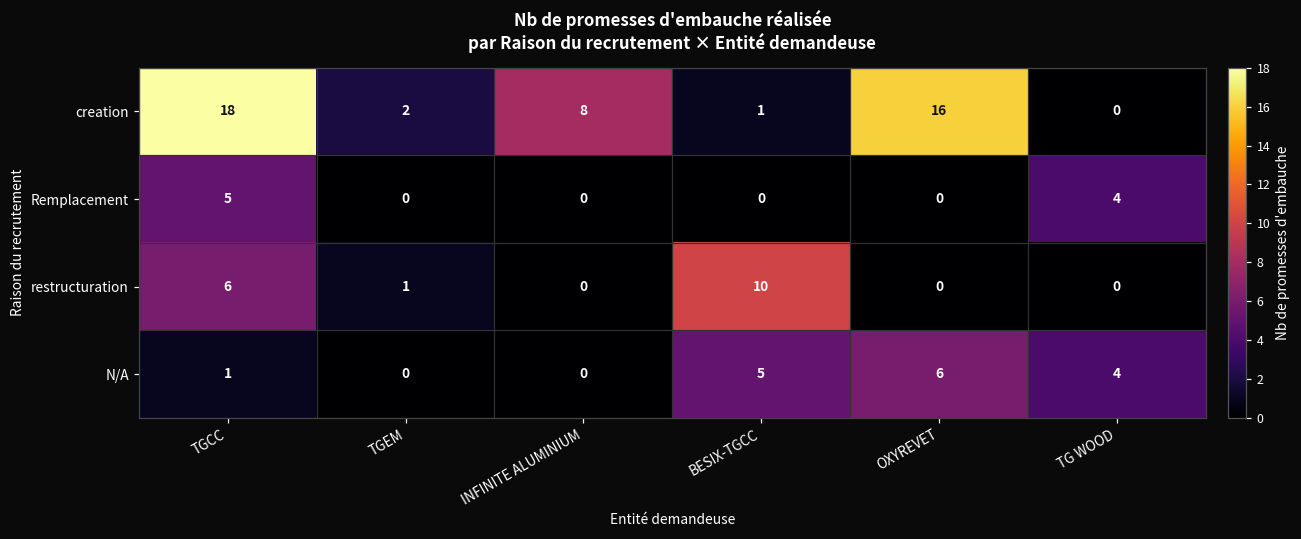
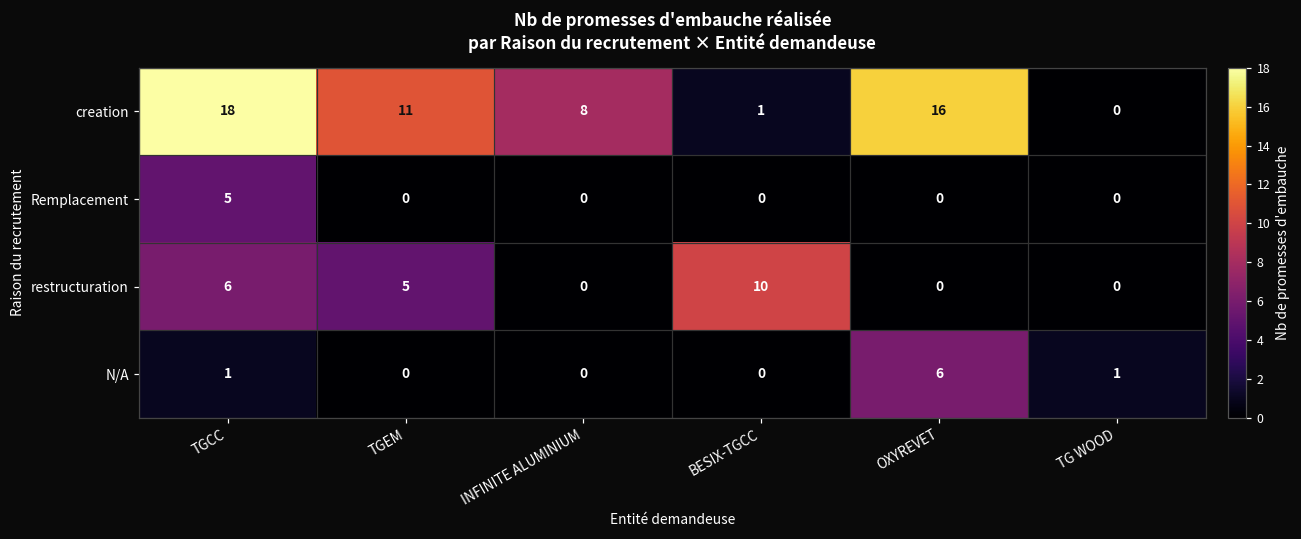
  {
    "creation": {
      "TGCC": 18,
-     "TGEM": 2,
+     "TGEM": 11,
      "INFINITE ALUMINIUM": 8,
      "BESIX-TGCC": 1,
      "OXYREVET": 16,
      "TG WOOD": 0
    },
    "Remplacement": {
      "TGCC": 5,
      "TGEM": 0,
      "INFINITE ALUMINIUM": 0,
      "BESIX-TGCC": 0,
      "OXYREVET": 0,
-     "TG WOOD": 4
+     "TG WOOD": 0
    },
    "restructuration": {
      "TGCC": 6,
-     "TGEM": 1,
+     "TGEM": 5,
      "INFINITE ALUMINIUM": 0,
      "BESIX-TGCC": 10,
      "OXYREVET": 0,
      "TG WOOD": 0
    },
    "N/A": {
      "TGCC": 1,
      "TGEM": 0,
      "INFINITE ALUMINIUM": 0,
-     "BESIX-TGCC": 5,
+     "BESIX-TGCC": 0,
      "OXYREVET": 6,
-     "TG WOOD": 4
+     "TG WOOD": 1
    }
  }
